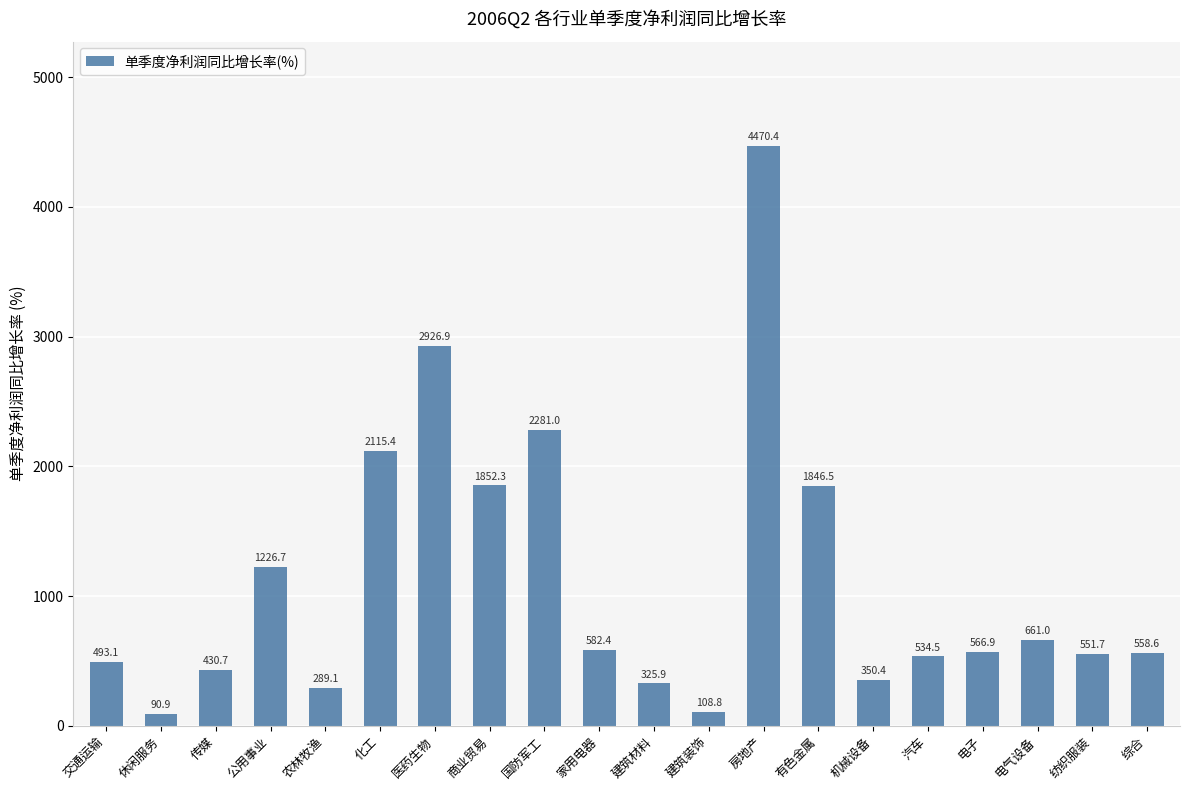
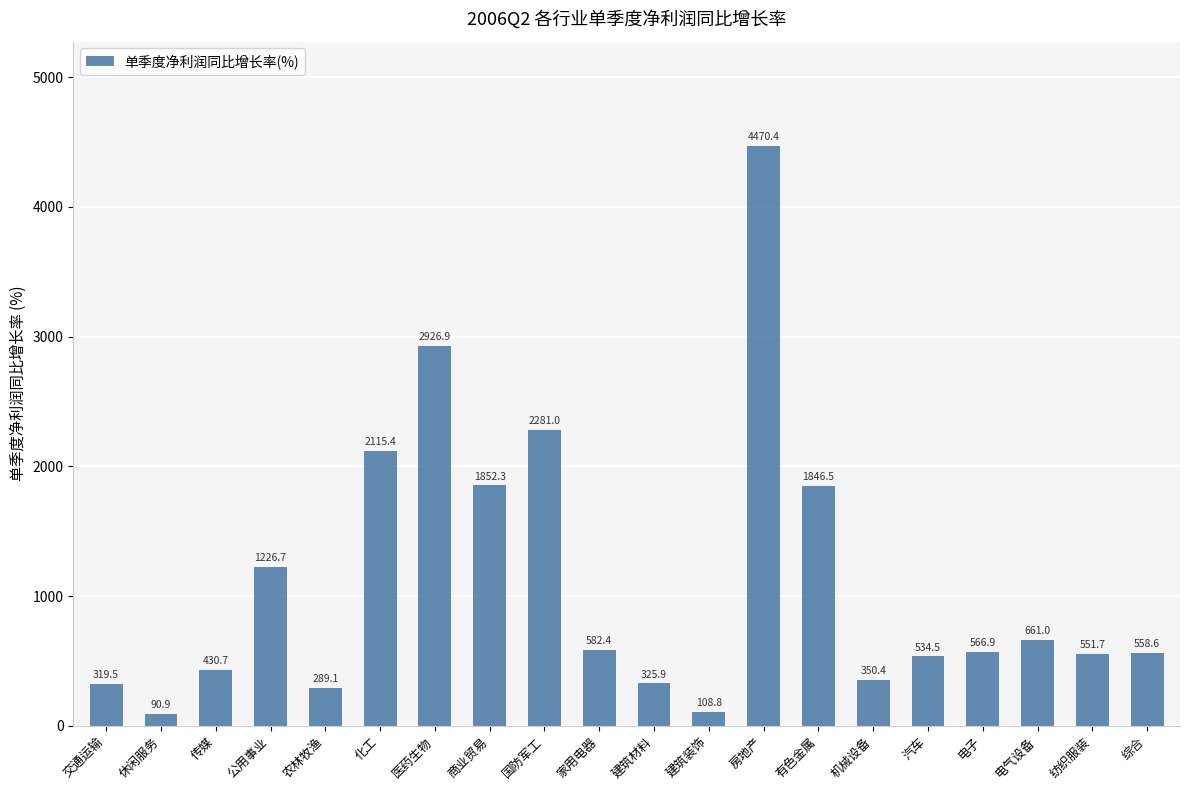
  {
-   "交通运输": 493.1,
+   "交通运输": 319.5,
    "休闲服务": 90.9,
    "传媒": 430.7,
    "公用事业": 1226.7,
    "农林牧渔": 289.1,
    "化工": 2115.4,
    "医药生物": 2926.9,
    "商业贸易": 1852.3,
    "国防军工": 2281.0,
    "家用电器": 582.4,
    "建筑材料": 325.9,
    "建筑装饰": 108.8,
    "房地产": 4470.4,
    "有色金属": 1846.5,
    "机械设备": 350.4,
    "汽车": 534.5,
    "电子": 566.9,
    "电气设备": 661.0,
    "纺织服装": 551.7,
    "综合": 558.6
  }
